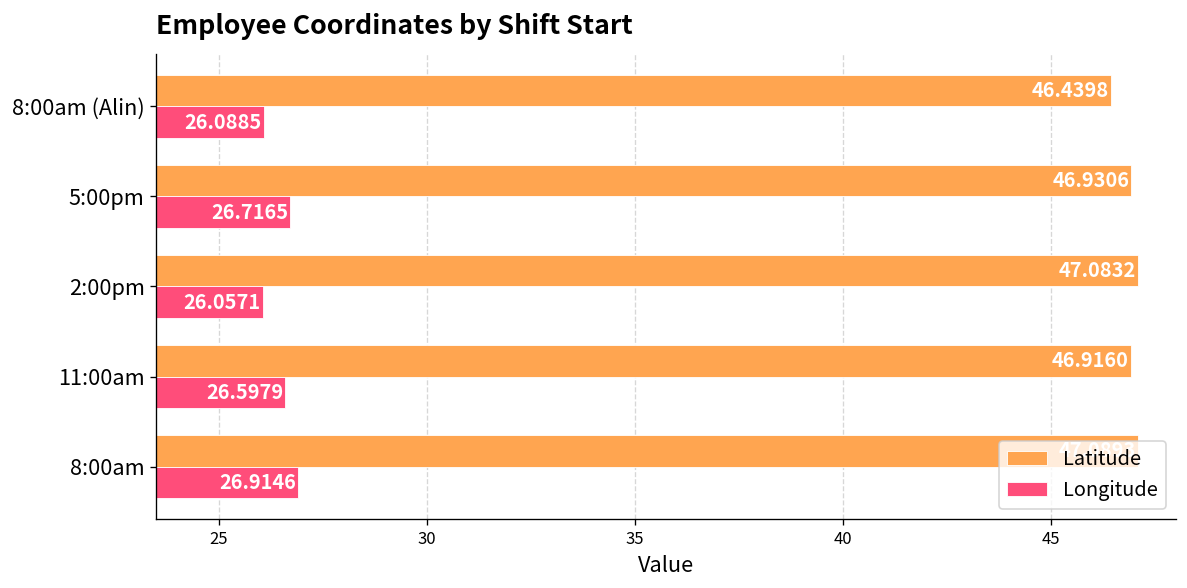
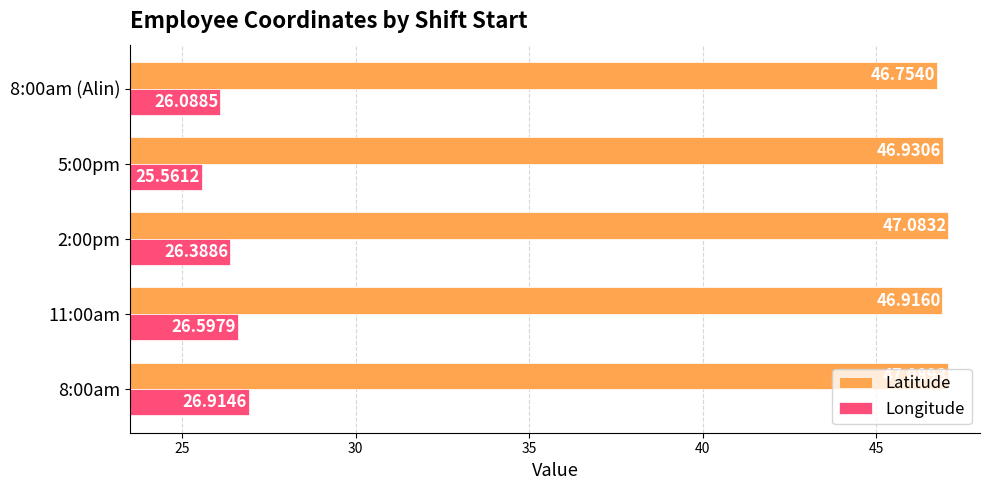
  {
    "Latitude": {
-     "8:00am (Alin)": 46.4398,
+     "8:00am (Alin)": 46.7540,
      "5:00pm": 46.9306,
      "2:00pm": 47.0832,
      "11:00am": 46.9160
    },
    "Longitude": {
      "8:00am (Alin)": 26.0885,
-     "5:00pm": 26.7165,
-     "2:00pm": 26.0571,
+     "5:00pm": 25.5612,
+     "2:00pm": 26.3886,
      "11:00am": 26.5979,
      "8:00am": 26.9146
    }
  }
